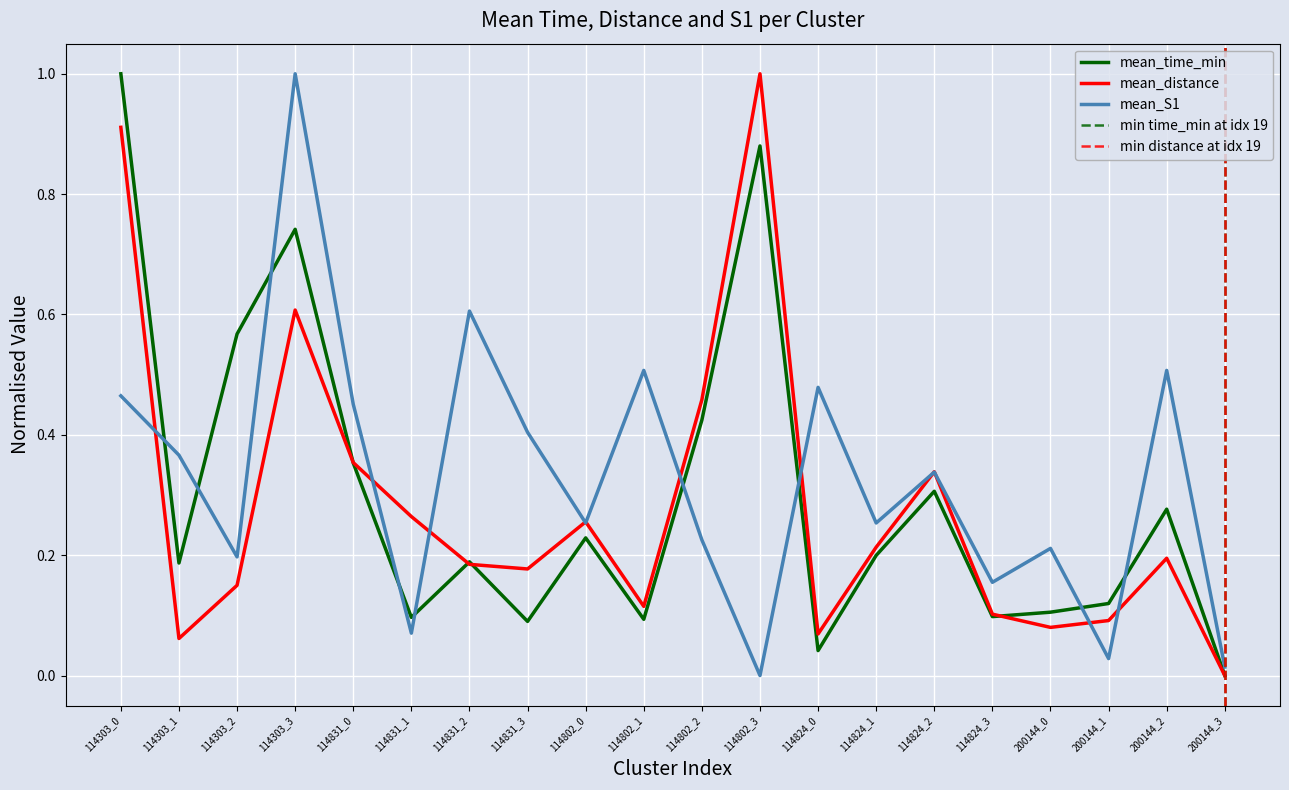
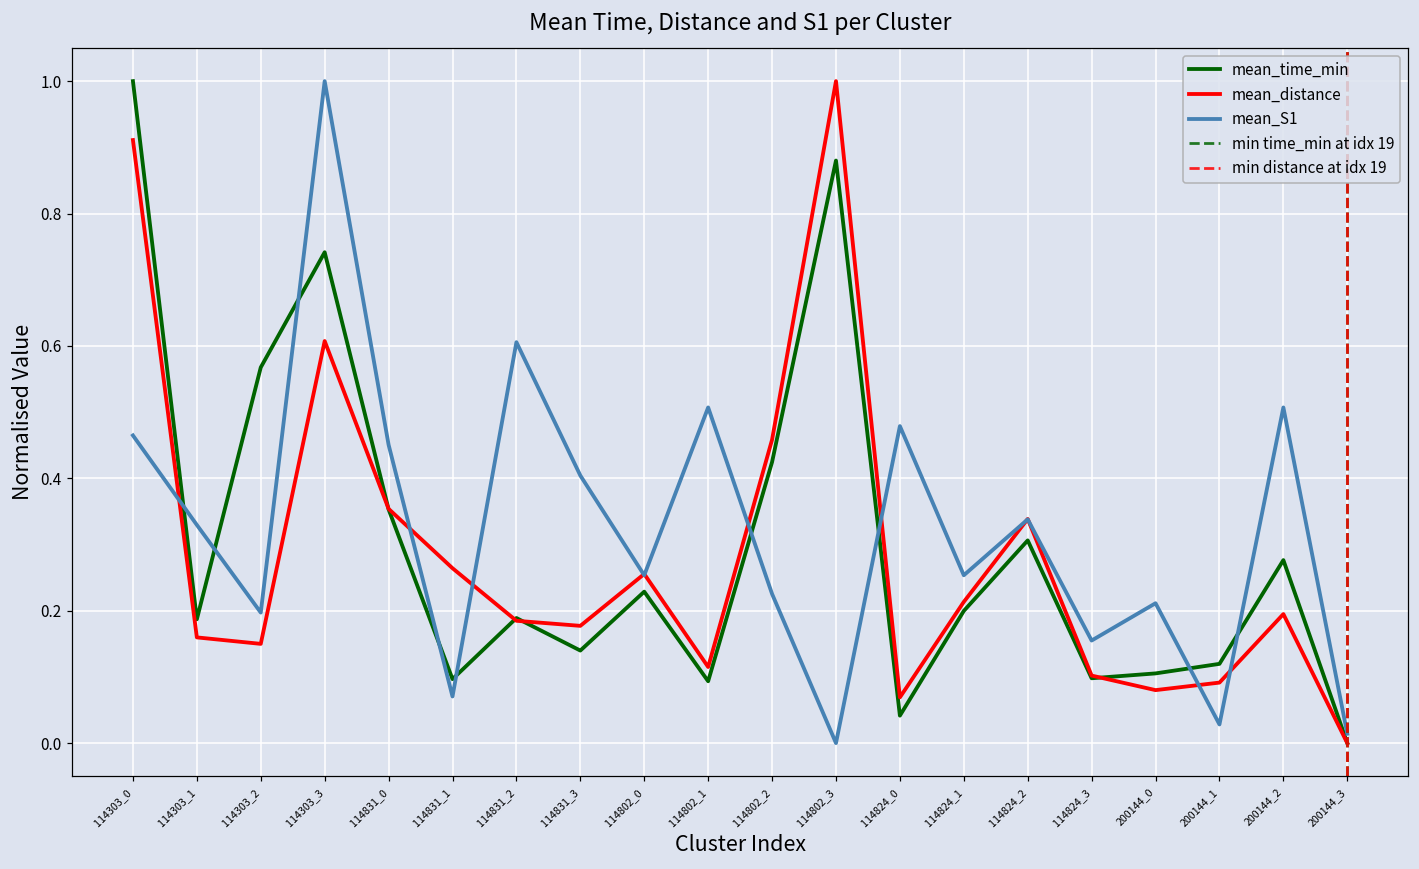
  {
    "mean_time_min": {
      "114303_0": 1.00,
      "114303_1": 0.19,
      "114303_2": 0.57,
      "114303_3": 0.74,
      "114831_1": 0.10,
-     "114831_3": 0.09,
+     "114831_3": 0.14,
      "114802_0": 0.23,
      "114802_1": 0.09,
      "114802_2": 0.42,
      "114802_3": 0.88,
      "114824_0": 0.04,
      "114824_1": 0.20,
      "114824_2": 0.31,
      "200144_0": 0.11,
      "200144_1": 0.12,
      "200144_2": 0.28
    },
    "mean_distance": {
      "114303_0": 0.91,
-     "114303_1": 0.06,
+     "114303_1": 0.16,
      "114303_2": 0.15,
      "114303_3": 0.61,
      "114831_1": 0.26,
      "114831_3": 0.18,
      "114802_1": 0.11,
      "114802_2": 0.46,
      "114802_3": 1.00,
      "114824_0": 0.07,
      "114824_1": 0.21,
      "200144_0": 0.08,
      "200144_1": 0.09,
      "200144_2": 0.19
    },
    "mean_S1": {
      "114303_0": 0.46,
-     "114303_1": 0.37,
+     "114303_1": 0.33,
      "114303_2": 0.20,
      "114303_3": 1.00,
      "114831_0": 0.45,
      "114831_1": 0.07,
      "114831_2": 0.61,
      "114831_3": 0.40,
      "114802_1": 0.51,
      "114802_2": 0.23,
      "114802_3": 0.00,
      "114824_0": 0.48,
      "114824_1": 0.25,
      "114824_3": 0.15,
      "200144_0": 0.21,
      "200144_1": 0.03,
      "200144_2": 0.51,
      "200144_3": 0.01
    }
  }
